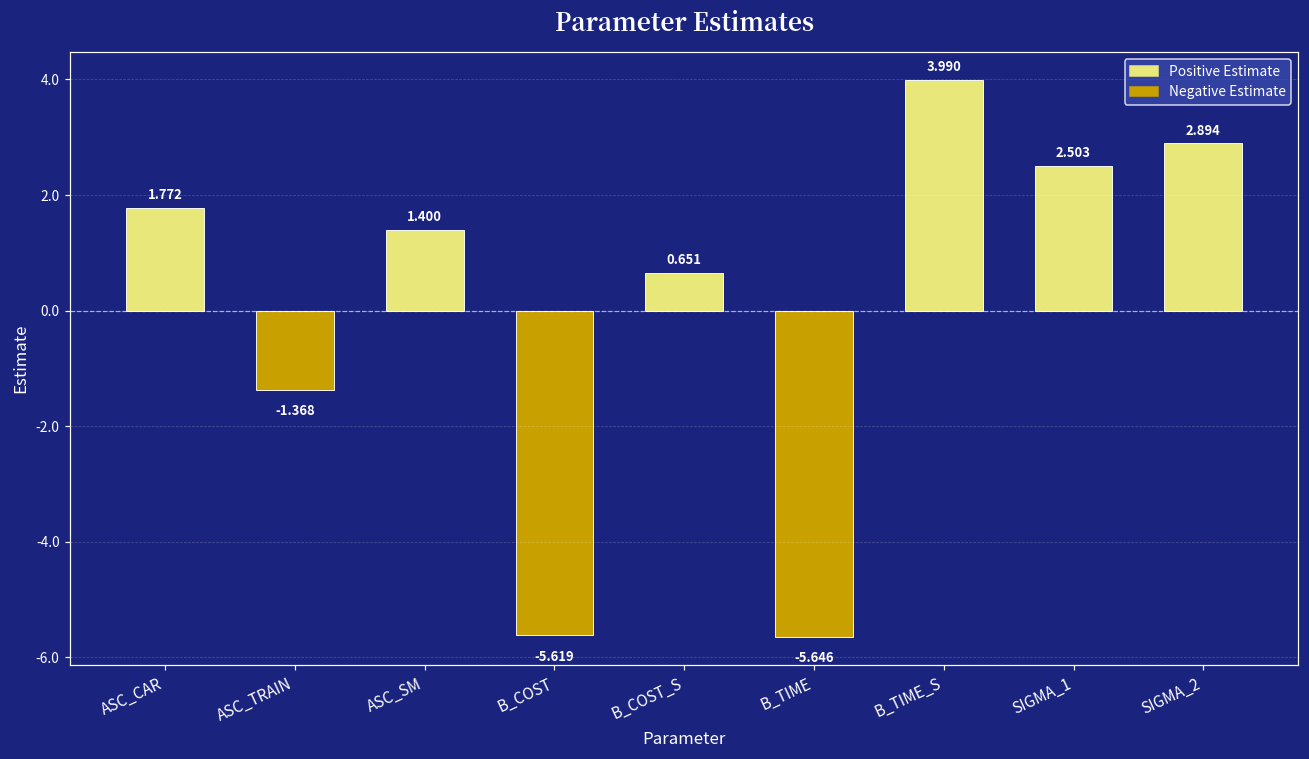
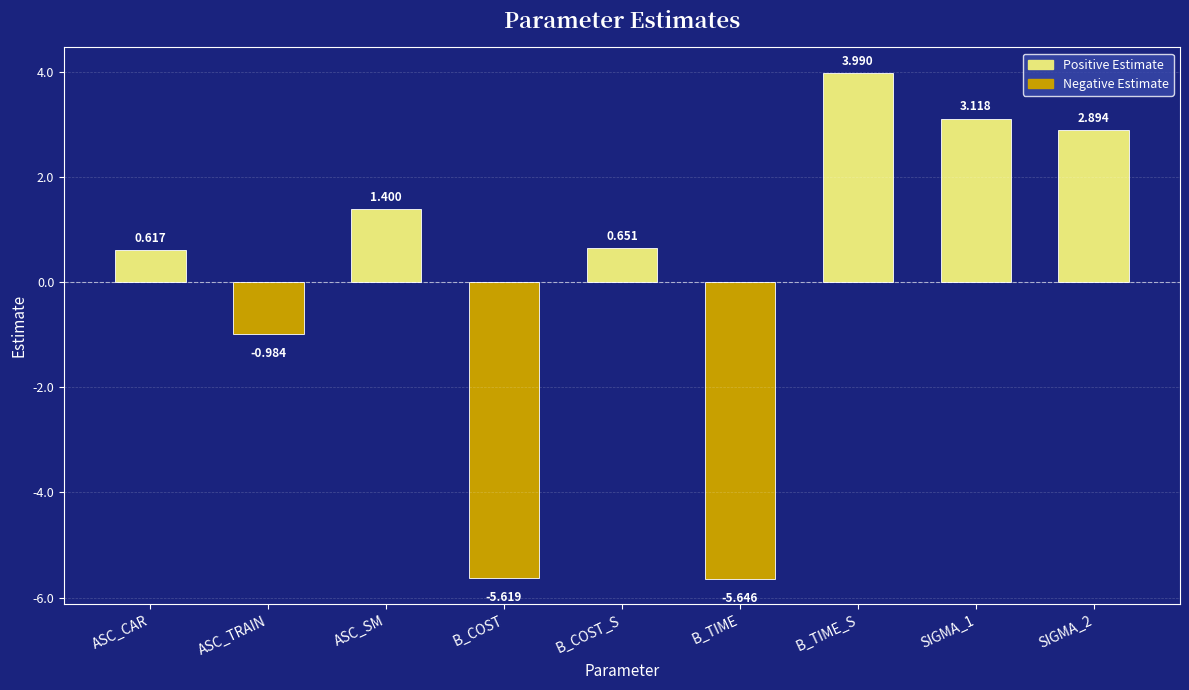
  {
-   "ASC_CAR": 1.772,
-   "ASC_TRAIN": -1.368,
+   "ASC_CAR": 0.617,
+   "ASC_TRAIN": -0.984,
    "ASC_SM": 1.400,
    "B_COST": -5.619,
    "B_COST_S": 0.651,
    "B_TIME": -5.646,
    "B_TIME_S": 3.990,
-   "SIGMA_1": 2.503,
+   "SIGMA_1": 3.118,
    "SIGMA_2": 2.894
  }
